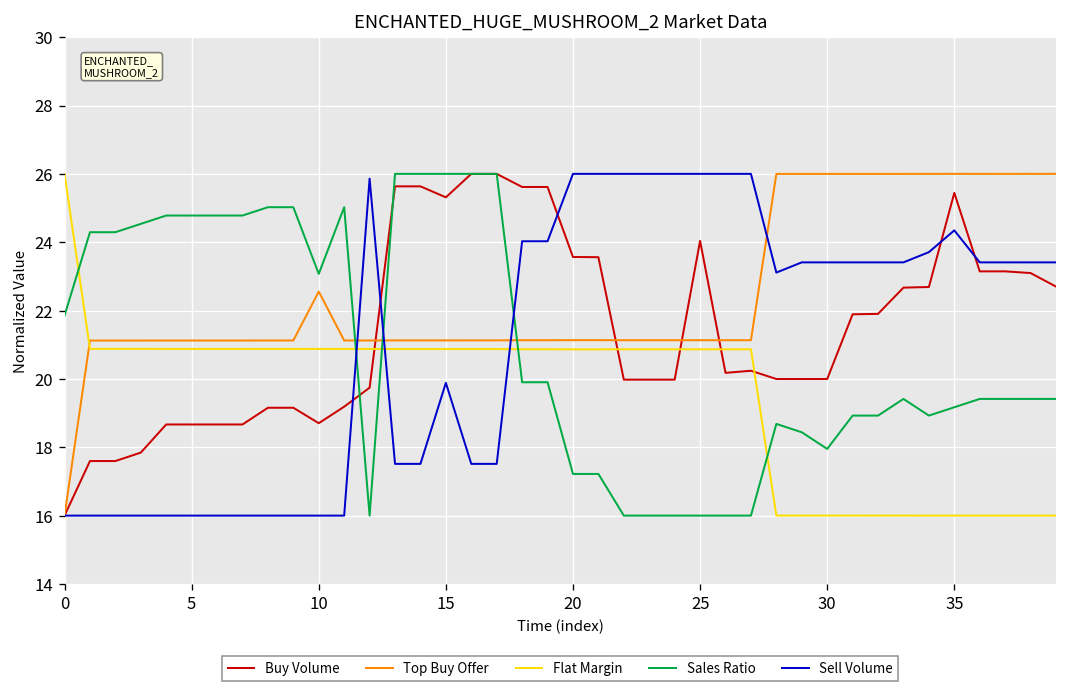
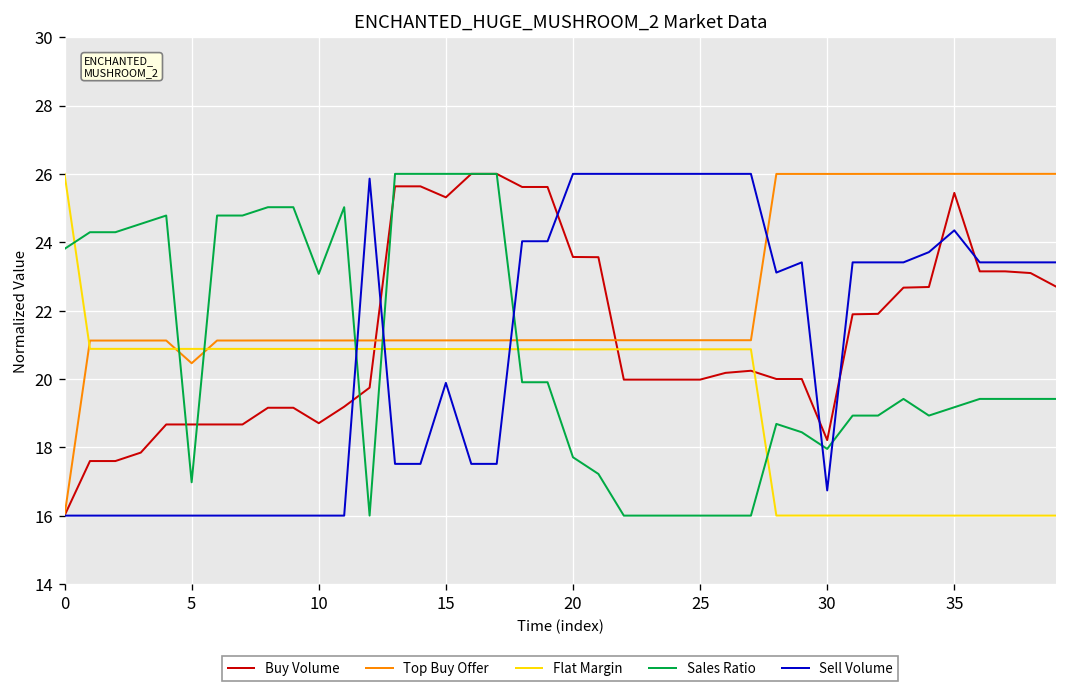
  {
    "Buy Volume": {
      "5": 18.7,
      "10": 18.7,
      "15": 25.3,
      "20": 23.6,
-     "25": 24.0,
-     "30": 20.0,
+     "25": 20.0,
+     "30": 18.2,
      "35": 25.4
    },
    "Top Buy Offer": {
-     "5": 21.1,
-     "10": 22.6,
+     "5": 20.5,
+     "10": 21.1,
      "15": 21.1,
      "20": 21.1,
      "25": 21.1,
      "30": 26.0,
      "35": 26.0
    },
    "Flat Margin": {
      "0": 26.0,
      "5": 20.9,
      "10": 20.9,
      "15": 20.9,
      "20": 20.9,
      "25": 20.9,
      "30": 16.0,
      "35": 16.0
    },
    "Sales Ratio": {
-     "0": 21.9,
-     "5": 24.8,
+     "0": 23.8,
+     "5": 17.0,
      "10": 23.1,
      "15": 26.0,
-     "20": 17.2,
+     "20": 17.7,
      "25": 16.0,
      "30": 18.0,
      "35": 19.2
    },
    "Sell Volume": {
      "5": 16.0,
      "10": 16.0,
      "15": 19.9,
      "20": 26.0,
      "25": 26.0,
-     "30": 23.4,
+     "30": 16.7,
      "35": 24.3
    }
  }
